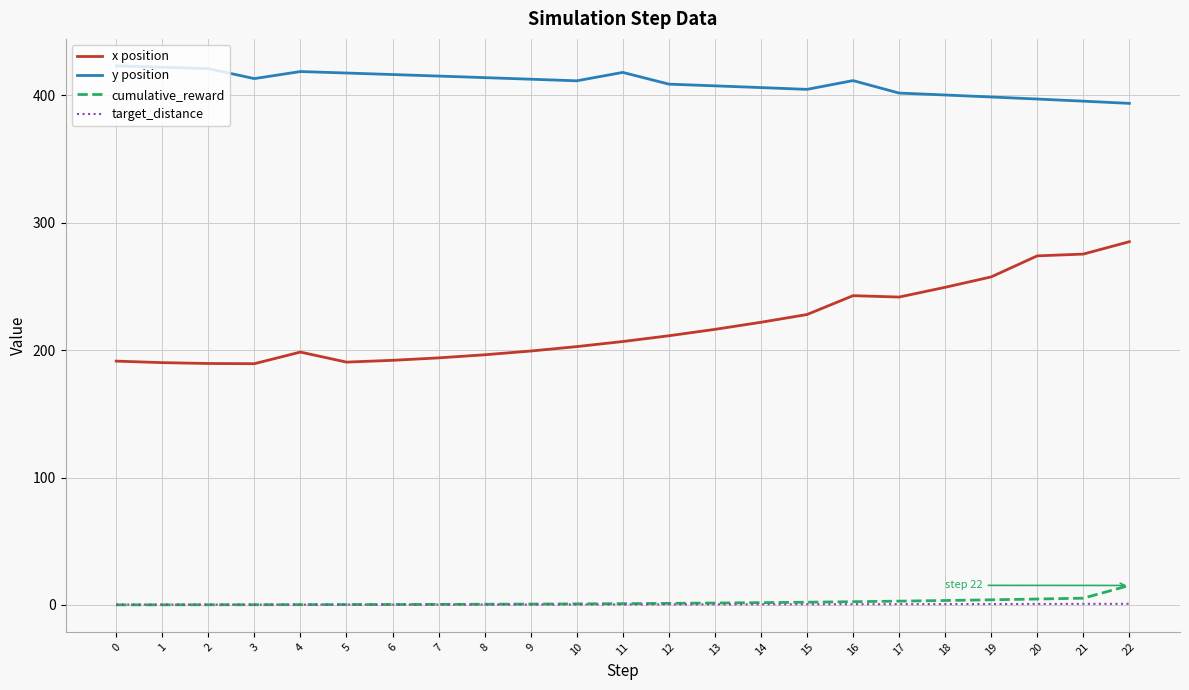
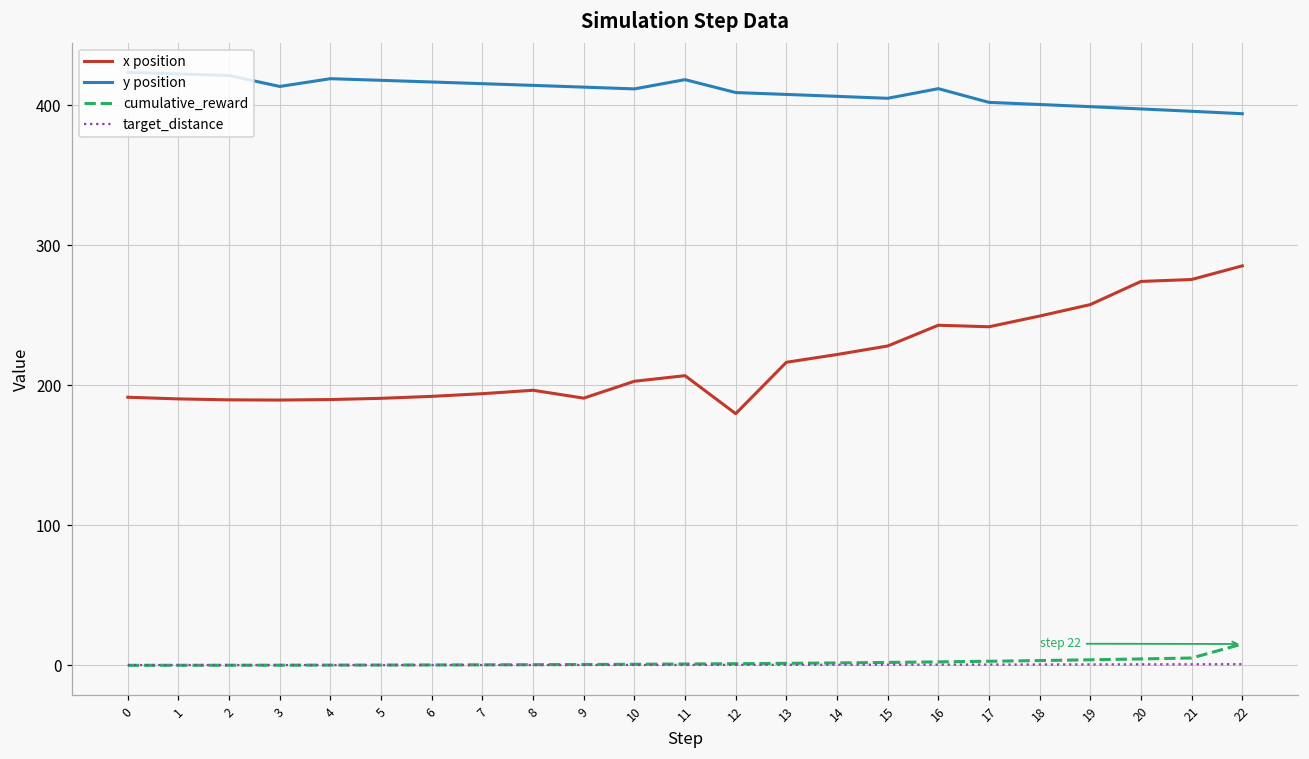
  {
    "x position": {
      "0": 191,
      "1": 190,
      "2": 190,
      "3": 189,
-     "4": 199,
+     "4": 190,
      "5": 191,
      "6": 192,
      "7": 194,
      "8": 196,
-     "9": 199,
+     "9": 191,
      "10": 203,
      "11": 207,
-     "12": 211,
+     "12": 180,
      "13": 216,
      "14": 222,
      "15": 228,
      "16": 243,
      "17": 242,
      "18": 249,
      "19": 258,
      "20": 274,
      "21": 275,
      "22": 285
    },
    "y position": {
      "3": 413,
      "4": 419,
      "5": 418,
      "6": 416,
      "7": 415,
      "8": 414,
      "9": 413,
      "10": 411,
      "11": 418,
      "12": 409,
      "13": 408,
      "14": 406,
      "15": 405,
      "16": 412,
      "17": 402,
      "18": 400,
      "19": 399,
      "20": 397,
      "21": 396,
      "22": 394
    },
    "cumulative_reward": {
      "17": 3,
      "18": 3,
      "19": 4,
      "20": 5,
      "21": 5
    },
    "target_distance": {
      "17": 1,
      "18": 1,
      "19": 1,
      "20": 1,
      "21": 1,
      "22": 1
    }
  }
